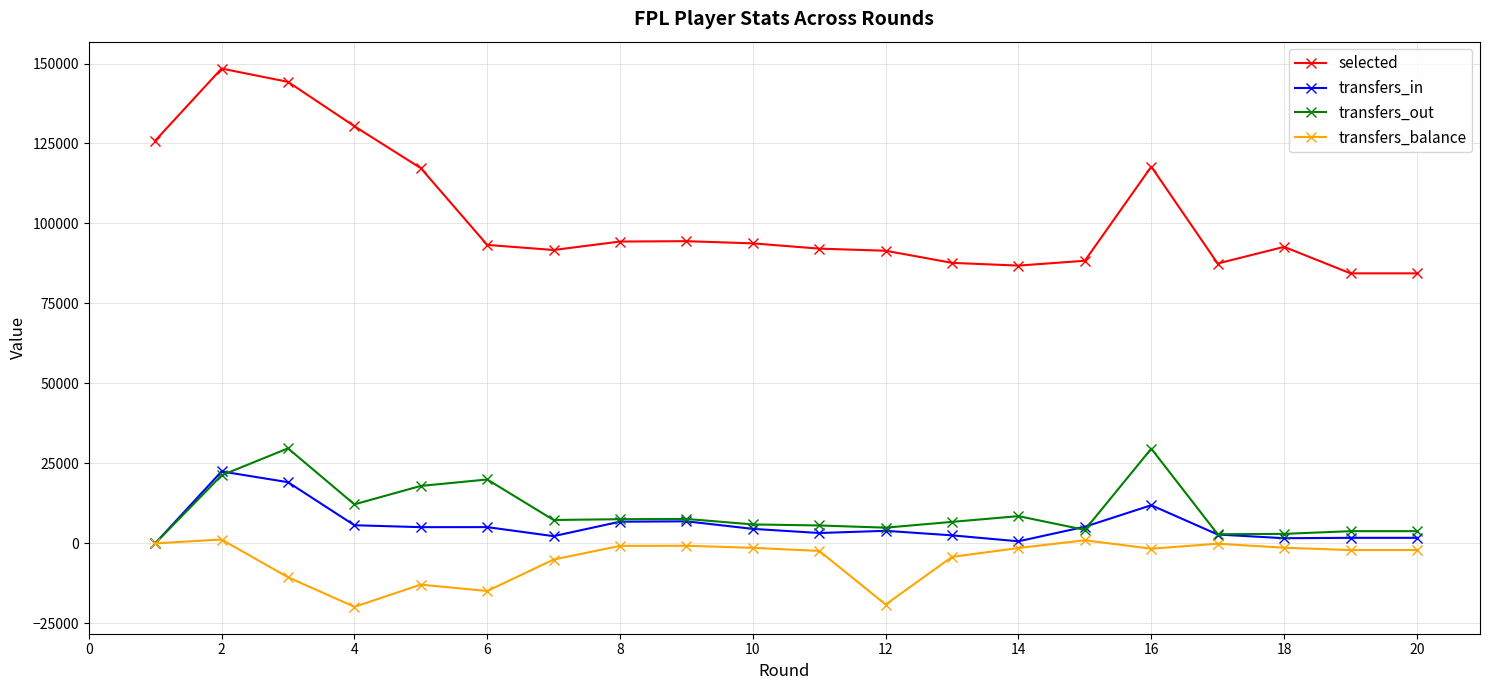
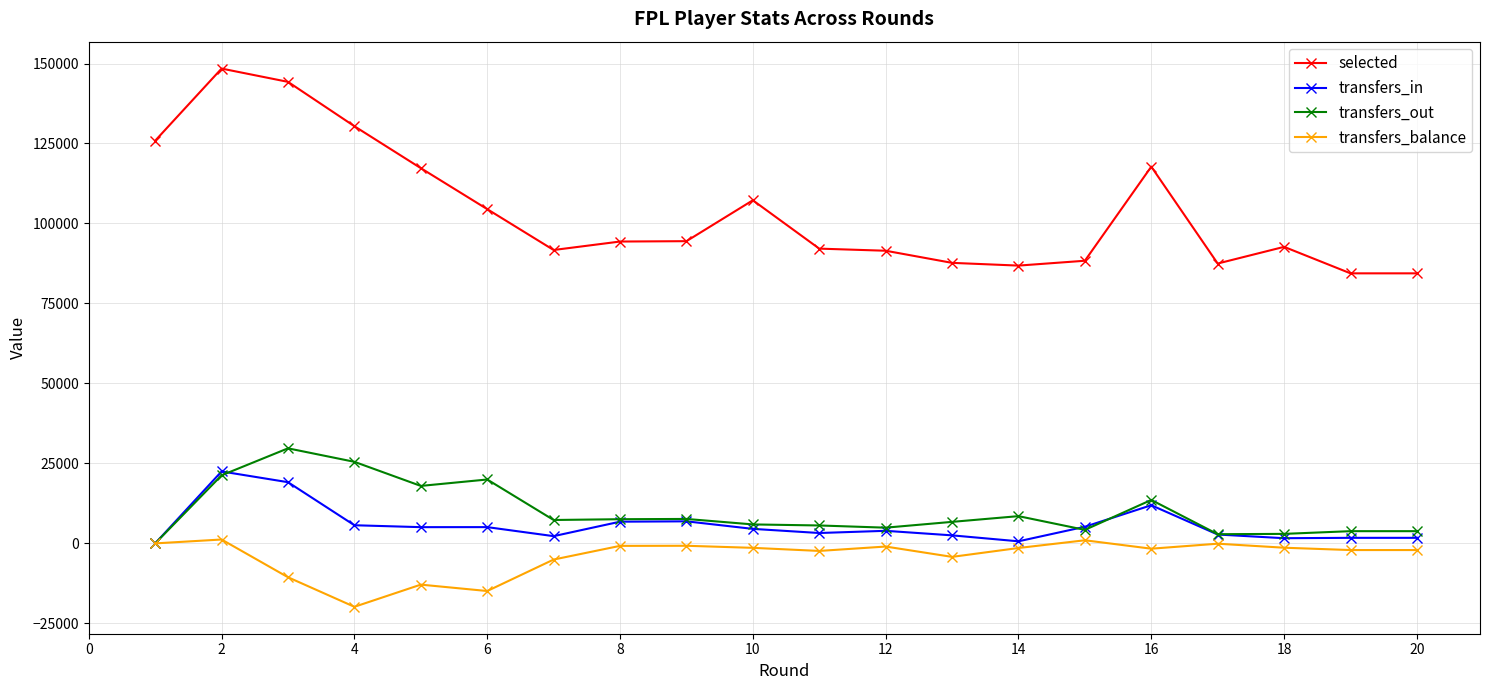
  {
    "selected": {
      "2": 148000,
      "4": 130000,
-     "6": 93000,
+     "6": 104000,
      "8": 94000,
-     "10": 94000,
+     "10": 107000,
      "12": 91000,
      "14": 87000,
      "16": 118000,
      "18": 93000,
      "20": 84000
    },
    "transfers_in": {
      "2": 22000,
      "4": 6000,
      "6": 5000,
      "10": 5000,
      "12": 4000,
      "14": 1000,
      "16": 12000,
      "18": 2000,
      "20": 2000
    },
    "transfers_out": {
      "2": 21000,
-     "4": 12000,
+     "4": 25000,
      "6": 20000,
      "10": 6000,
      "12": 5000,
      "14": 9000,
-     "16": 30000,
+     "16": 14000,
      "18": 3000,
      "20": 4000
    },
    "transfers_balance": {
      "2": 1000,
      "4": -20000,
      "6": -15000,
      "8": -1000,
      "10": -1000,
-     "12": -19000,
+     "12": -1000,
      "14": -1000,
      "16": -2000,
      "18": -1000,
      "20": -2000
    }
  }
